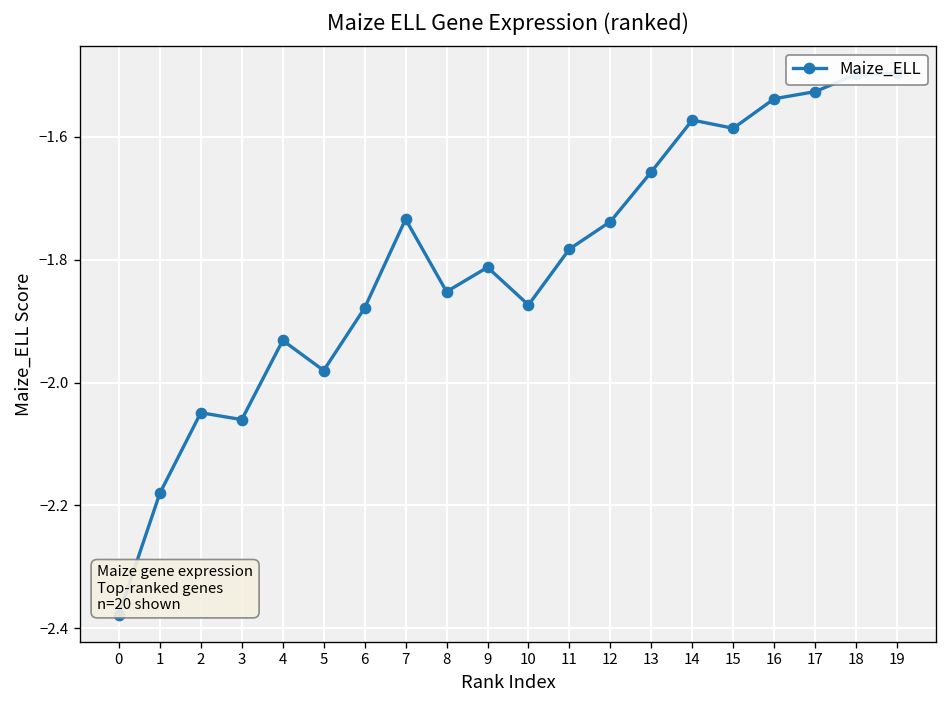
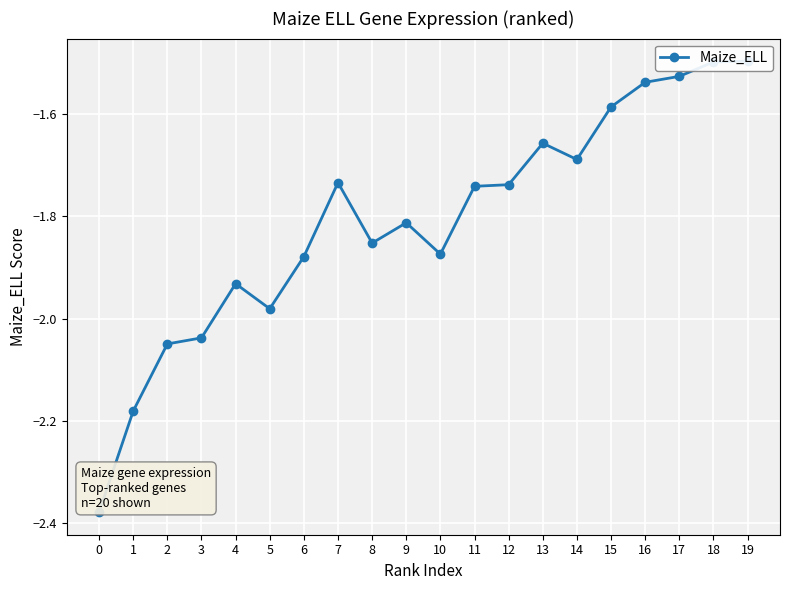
  {
    "1": -2.18,
    "2": -2.05,
-   "3": -2.06,
+   "3": -2.04,
    "4": -1.93,
    "5": -1.98,
    "6": -1.88,
    "7": -1.73,
    "8": -1.85,
    "9": -1.81,
    "10": -1.87,
-   "11": -1.78,
+   "11": -1.74,
    "12": -1.74,
    "13": -1.66,
-   "14": -1.57,
+   "14": -1.69,
    "15": -1.59,
    "16": -1.54,
    "17": -1.53
  }
